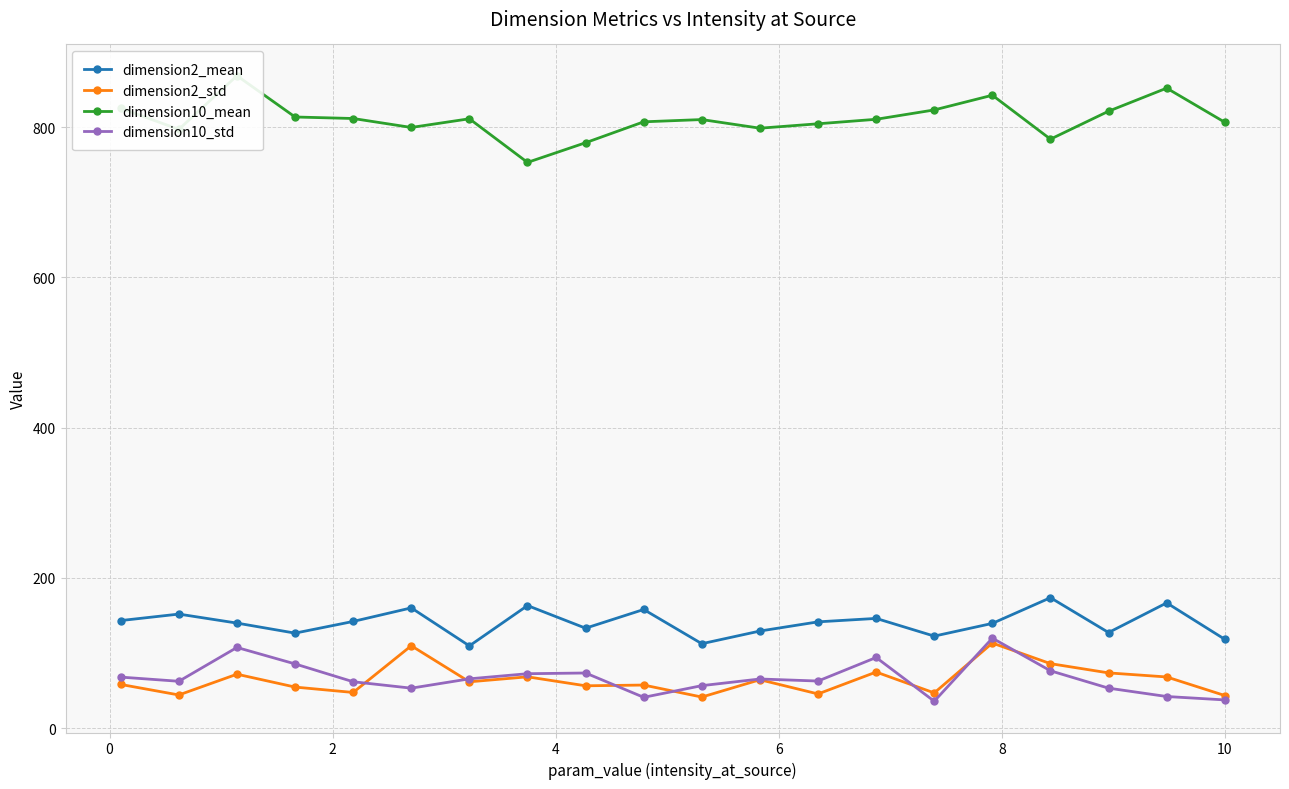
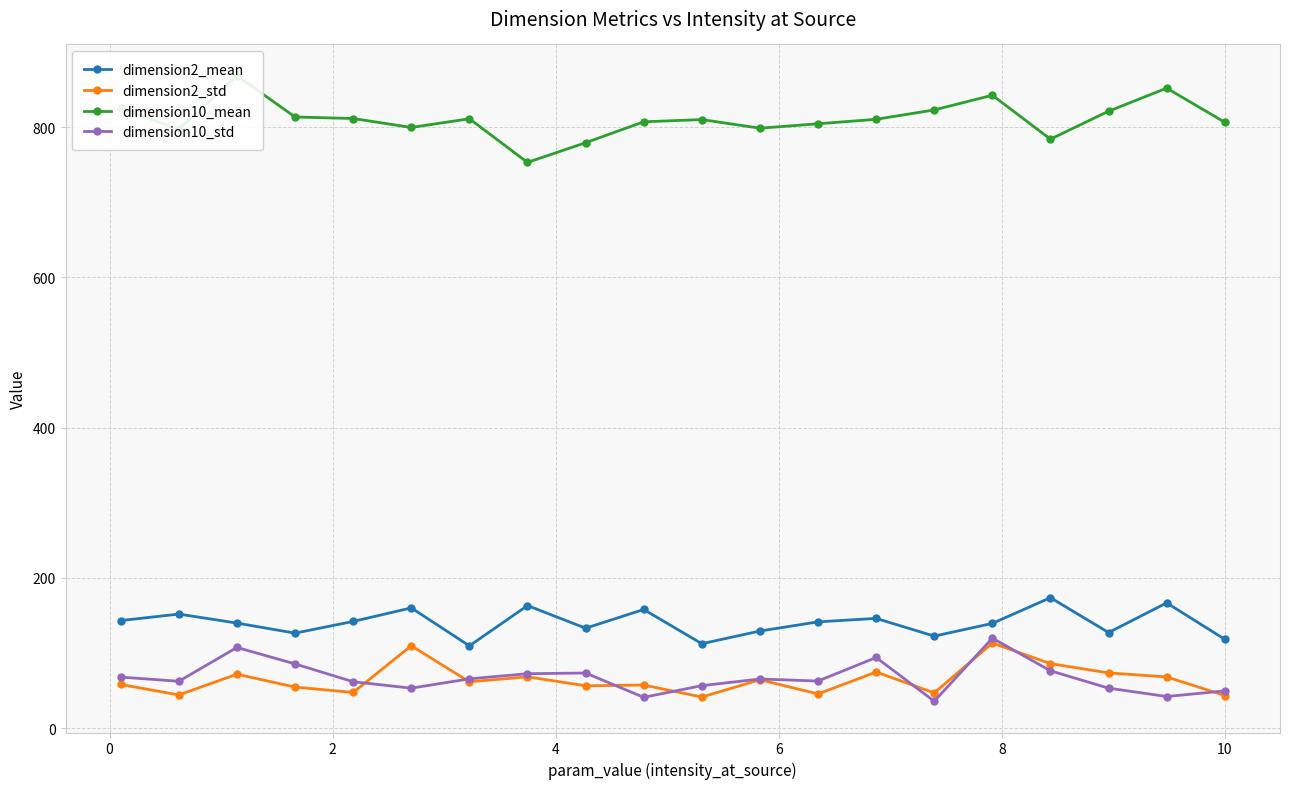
  {
    "dimension2_mean": {
      "10": 120
    },
    "dimension2_std": {
      "10": 40
    },
    "dimension10_mean": {
      "10": 810
    },
    "dimension10_std": {
-     "10": 40
+     "10": 50
    }
  }
